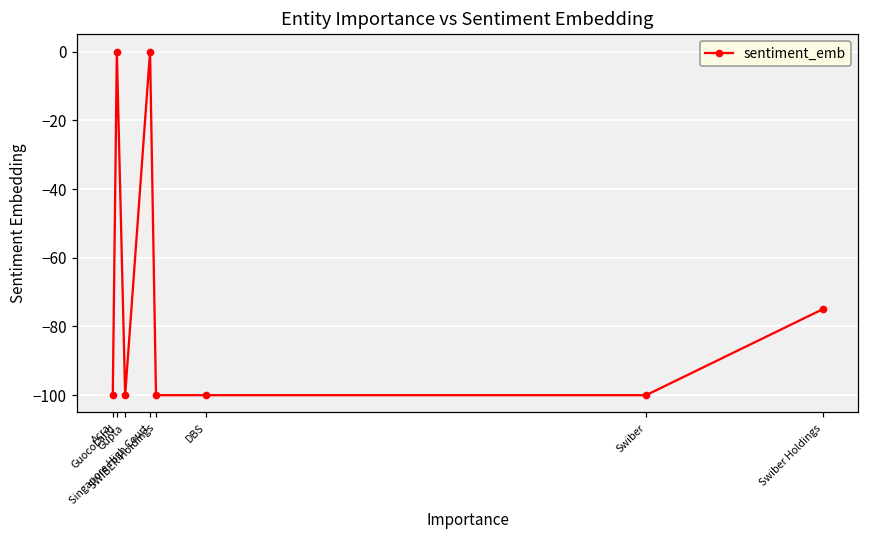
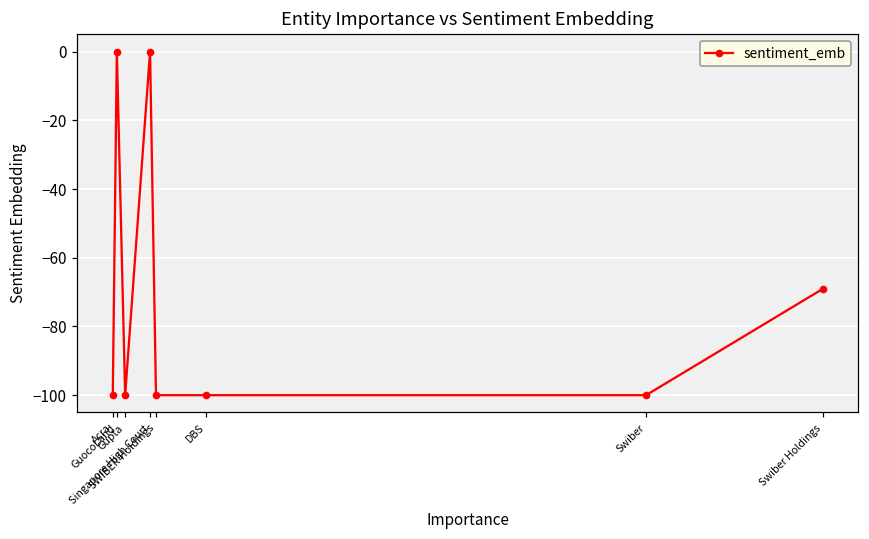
  {
    "Acra": -100,
    "GuocoLand": 0,
    "Gupta": -100,
    "Singapore High Court": 0,
    "SWIBER Holdings": -100,
    "DBS": -100,
    "Swiber": -100,
-   "Swiber Holdings": -75
+   "Swiber Holdings": -69
  }
